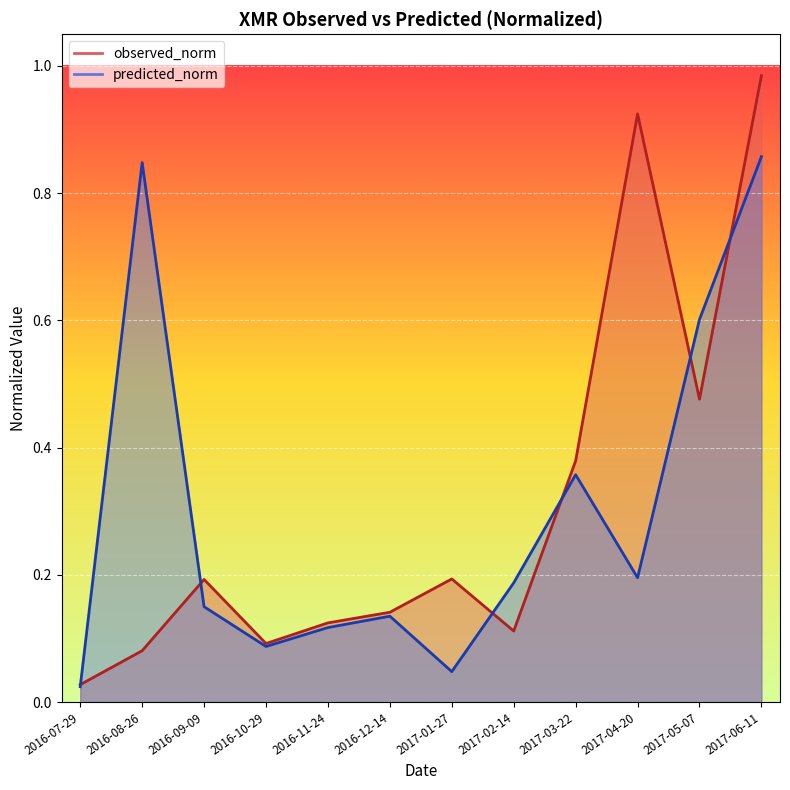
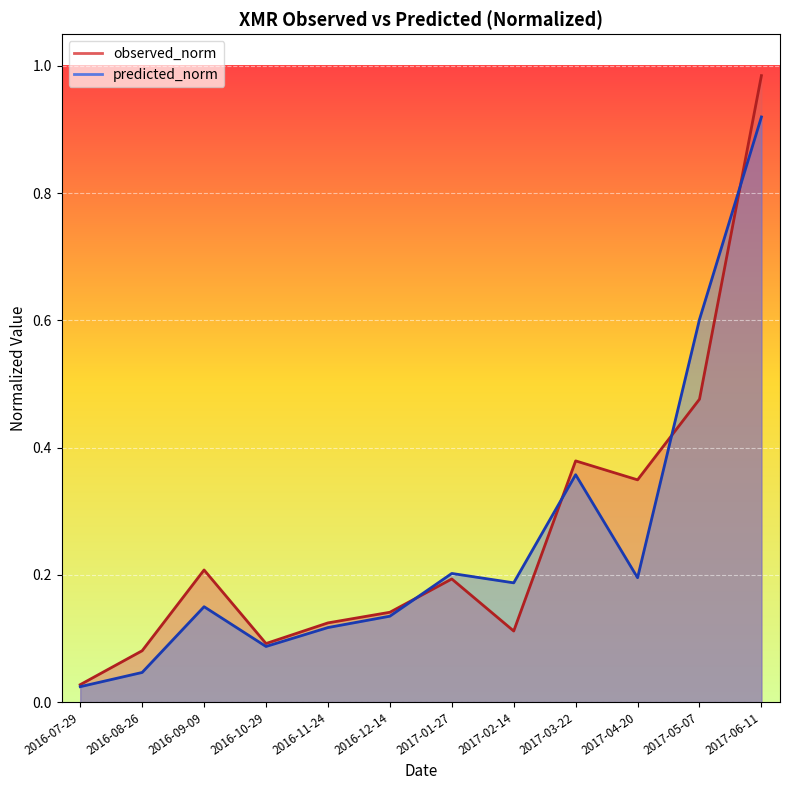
  {
    "observed_norm": {
      "2016-08-26": 0.08,
-     "2016-09-09": 0.19,
+     "2016-09-09": 0.21,
      "2016-10-29": 0.09,
      "2016-11-24": 0.12,
      "2016-12-14": 0.14,
      "2017-01-27": 0.19,
      "2017-02-14": 0.11,
      "2017-03-22": 0.38,
-     "2017-04-20": 0.92,
+     "2017-04-20": 0.35,
      "2017-05-07": 0.48,
      "2017-06-11": 0.98
    },
    "predicted_norm": {
-     "2016-08-26": 0.85,
+     "2016-08-26": 0.05,
      "2016-09-09": 0.15,
      "2016-10-29": 0.09,
      "2016-11-24": 0.12,
      "2016-12-14": 0.14,
-     "2017-01-27": 0.05,
+     "2017-01-27": 0.20,
      "2017-02-14": 0.19,
      "2017-03-22": 0.36,
      "2017-04-20": 0.20,
      "2017-05-07": 0.60,
-     "2017-06-11": 0.86
+     "2017-06-11": 0.92
    }
  }
